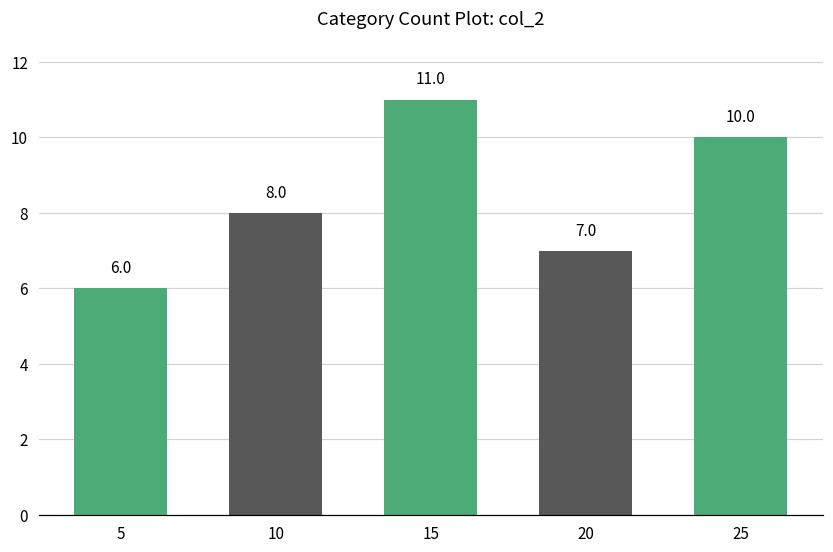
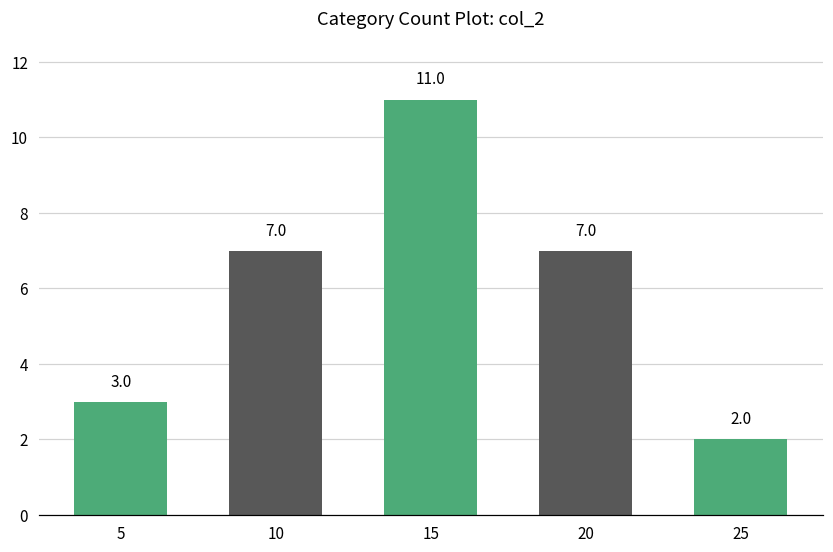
  {
-   "5": 6.0,
-   "10": 8.0,
+   "5": 3.0,
+   "10": 7.0,
    "15": 11.0,
    "20": 7.0,
-   "25": 10.0
+   "25": 2.0
  }
